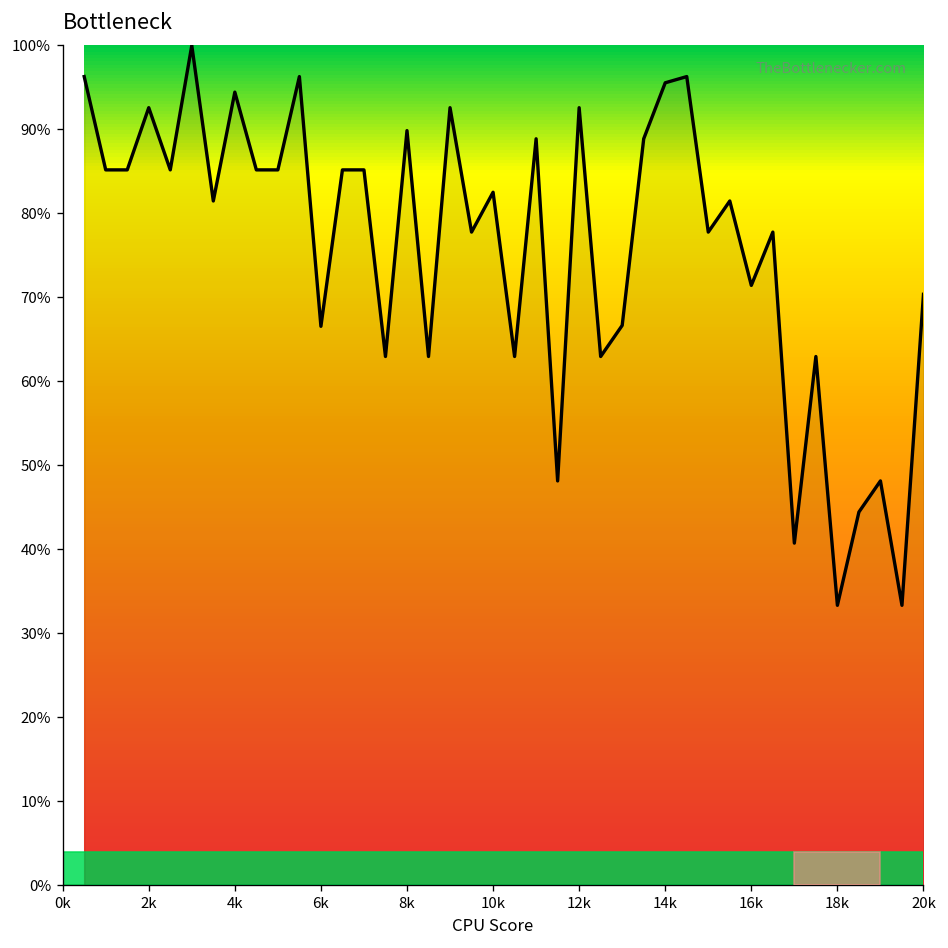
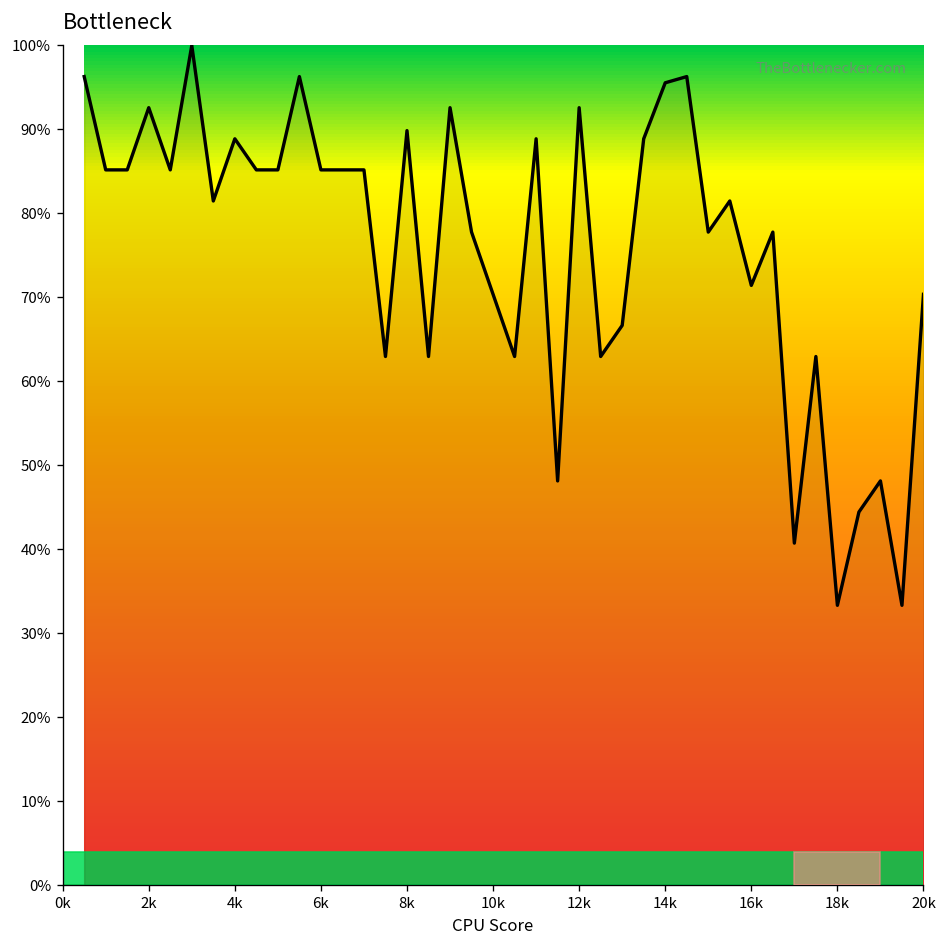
  {
    "2k": "93%",
-   "4k": "94%",
-   "6k": "67%",
+   "4k": "89%",
+   "6k": "85%",
    "8k": "90%",
-   "10k": "83%",
+   "10k": "70%",
    "12k": "93%",
    "14k": "96%",
    "16k": "71%",
    "18k": "33%",
    "20k": "70%"
  }
